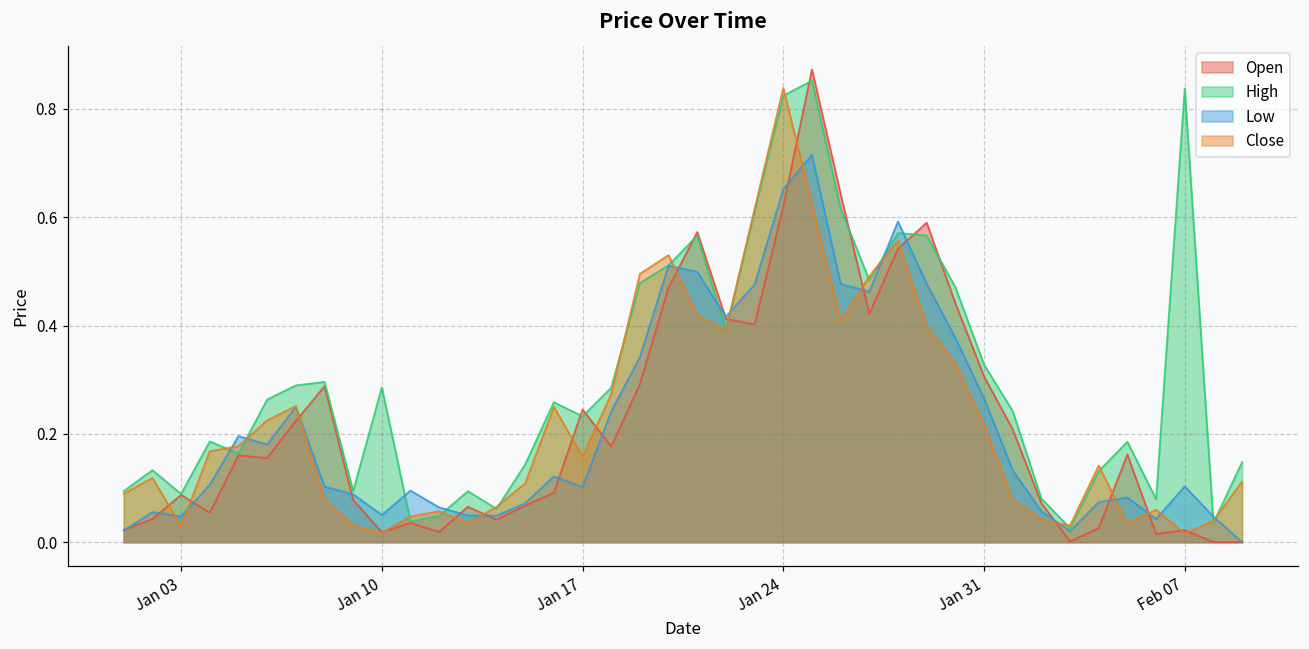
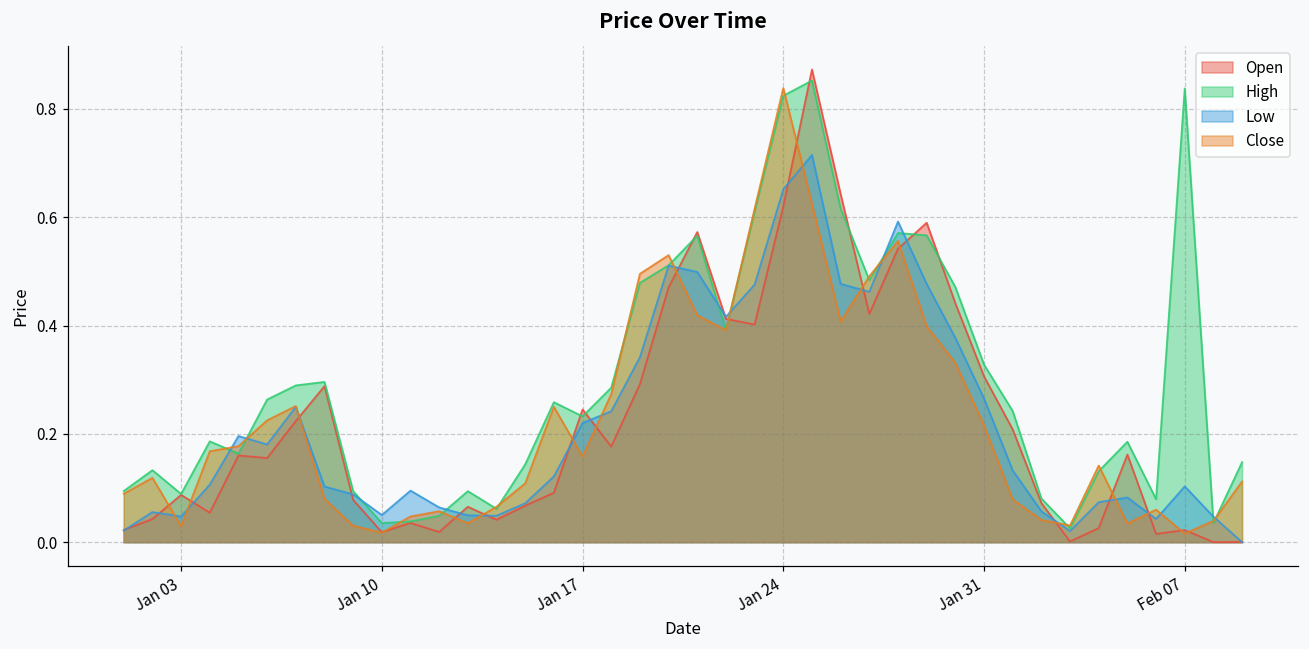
  {
    "High": {
-     "Jan 10": 0.29,
+     "Jan 10": 0.04,
      "Jan 17": 0.23,
      "Jan 24": 0.82,
      "Jan 31": 0.33,
      "Feb 07": 0.84
    },
    "Low": {
      "Jan 03": 0.05,
      "Jan 10": 0.05,
-     "Jan 17": 0.10,
+     "Jan 17": 0.22,
      "Jan 24": 0.65,
      "Jan 31": 0.27,
      "Feb 07": 0.10
    }
  }
